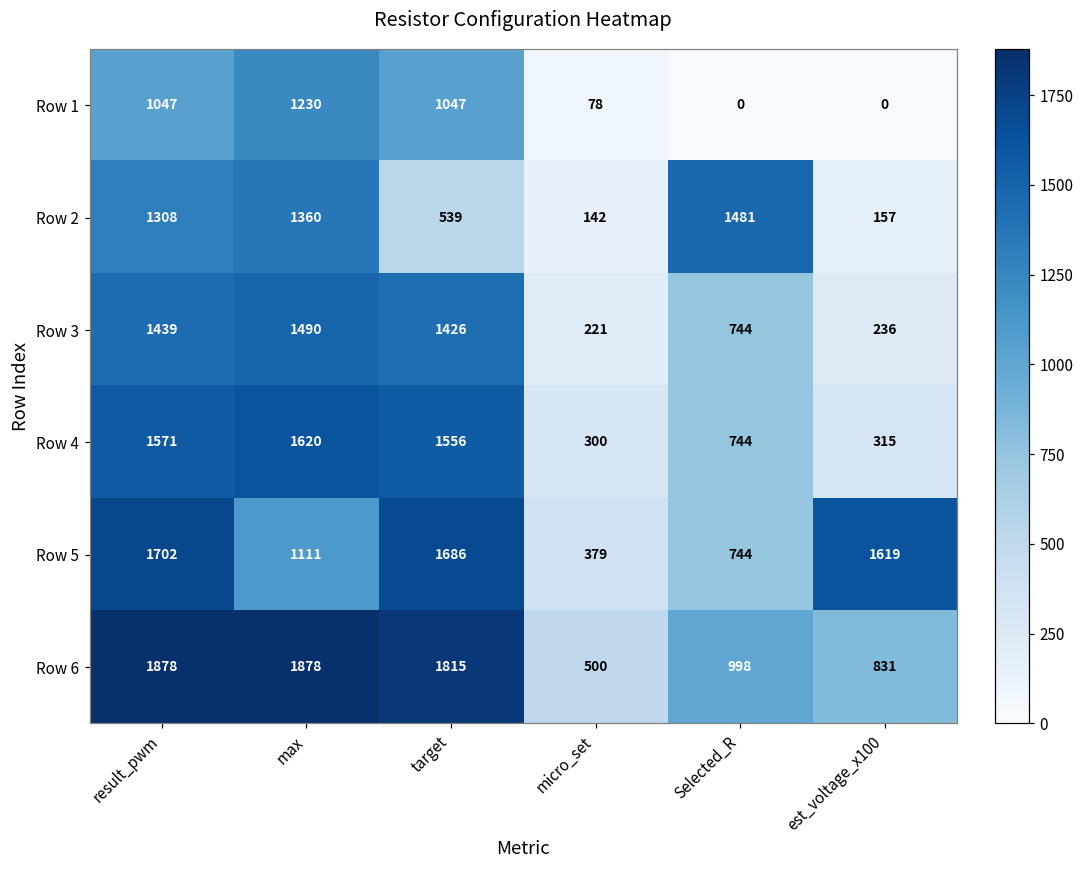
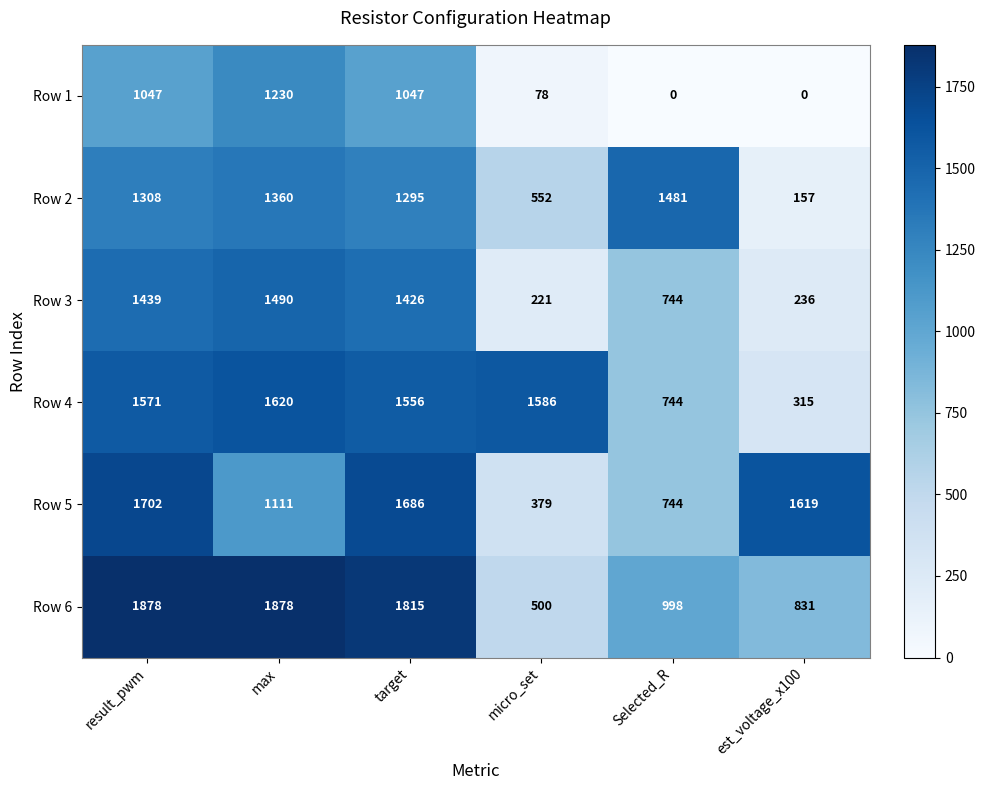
  {
    "Row 1": {
      "result_pwm": 1047,
      "max": 1230,
      "target": 1047,
      "micro_set": 78,
      "Selected_R": 0,
      "est_voltage_x100": 0
    },
    "Row 2": {
      "result_pwm": 1308,
      "max": 1360,
-     "target": 539,
-     "micro_set": 142,
+     "target": 1295,
+     "micro_set": 552,
      "Selected_R": 1481,
      "est_voltage_x100": 157
    },
    "Row 3": {
      "result_pwm": 1439,
      "max": 1490,
      "target": 1426,
      "micro_set": 221,
      "Selected_R": 744,
      "est_voltage_x100": 236
    },
    "Row 4": {
      "result_pwm": 1571,
      "max": 1620,
      "target": 1556,
-     "micro_set": 300,
+     "micro_set": 1586,
      "Selected_R": 744,
      "est_voltage_x100": 315
    },
    "Row 5": {
      "result_pwm": 1702,
      "max": 1111,
      "target": 1686,
      "micro_set": 379,
      "Selected_R": 744,
      "est_voltage_x100": 1619
    },
    "Row 6": {
      "result_pwm": 1878,
      "max": 1878,
      "target": 1815,
      "micro_set": 500,
      "Selected_R": 998,
      "est_voltage_x100": 831
    }
  }
